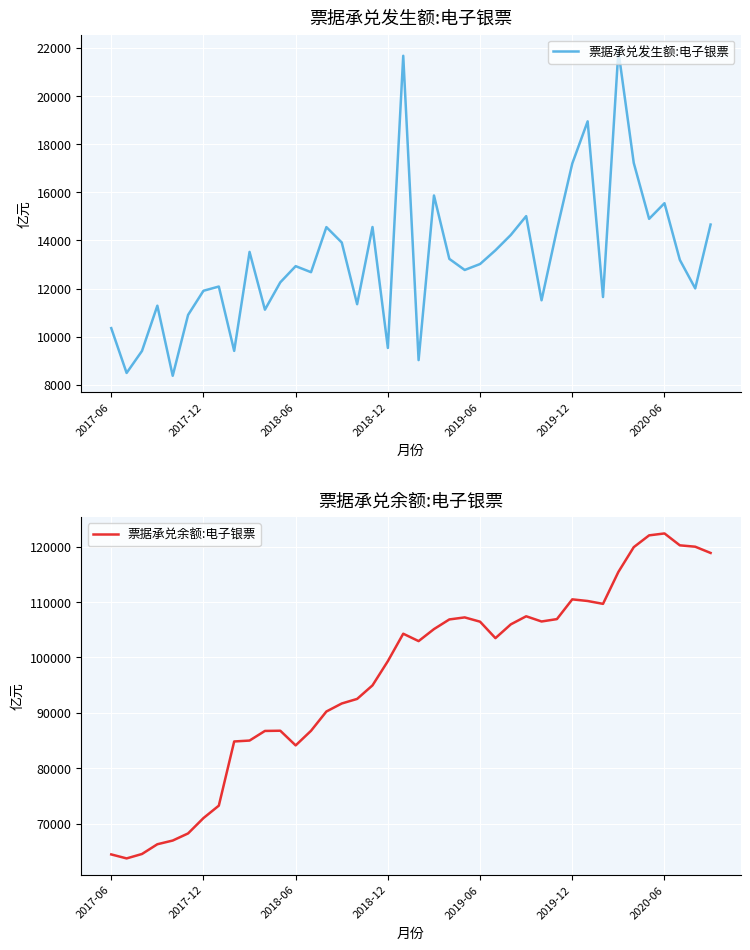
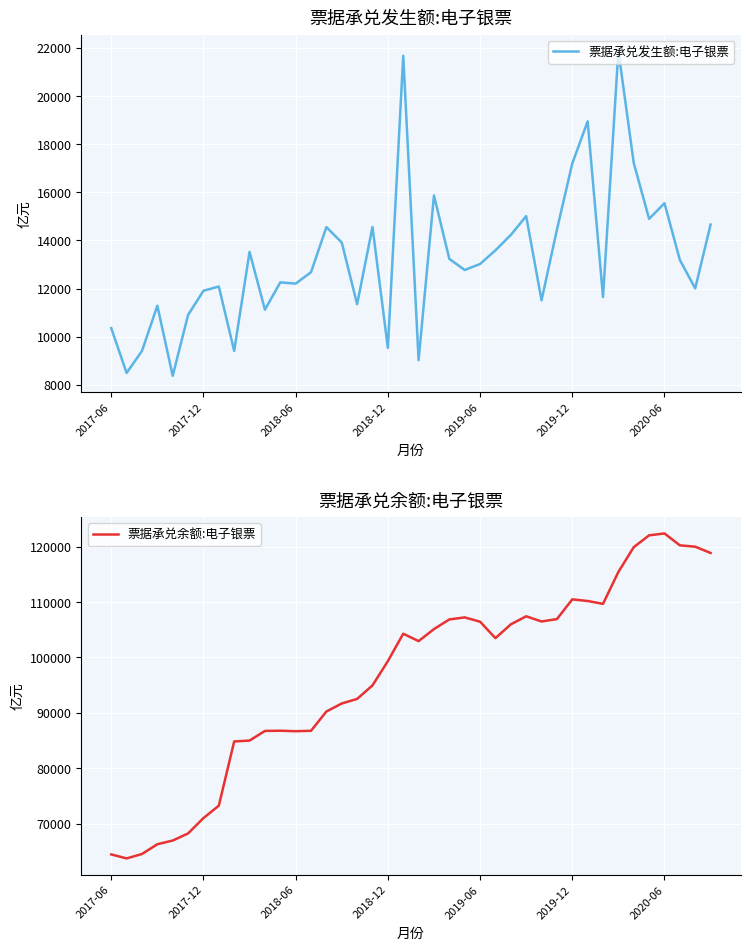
  {
    "票据承兑发生额:电子银票": {
      "2017-06": 10400,
      "2017-12": 11900,
-     "2018-06": 12900,
+     "2018-06": 12200,
      "2018-12": 9500,
      "2019-06": 13000,
      "2019-12": 17200,
      "2020-06": 15500
    },
    "票据承兑余额:电子银票": {
      "2017-06": 64000,
      "2017-12": 71000,
-     "2018-06": 84000,
+     "2018-06": 87000,
      "2018-12": 99000,
      "2019-06": 106000,
      "2019-12": 110000,
      "2020-06": 122000
    }
  }
